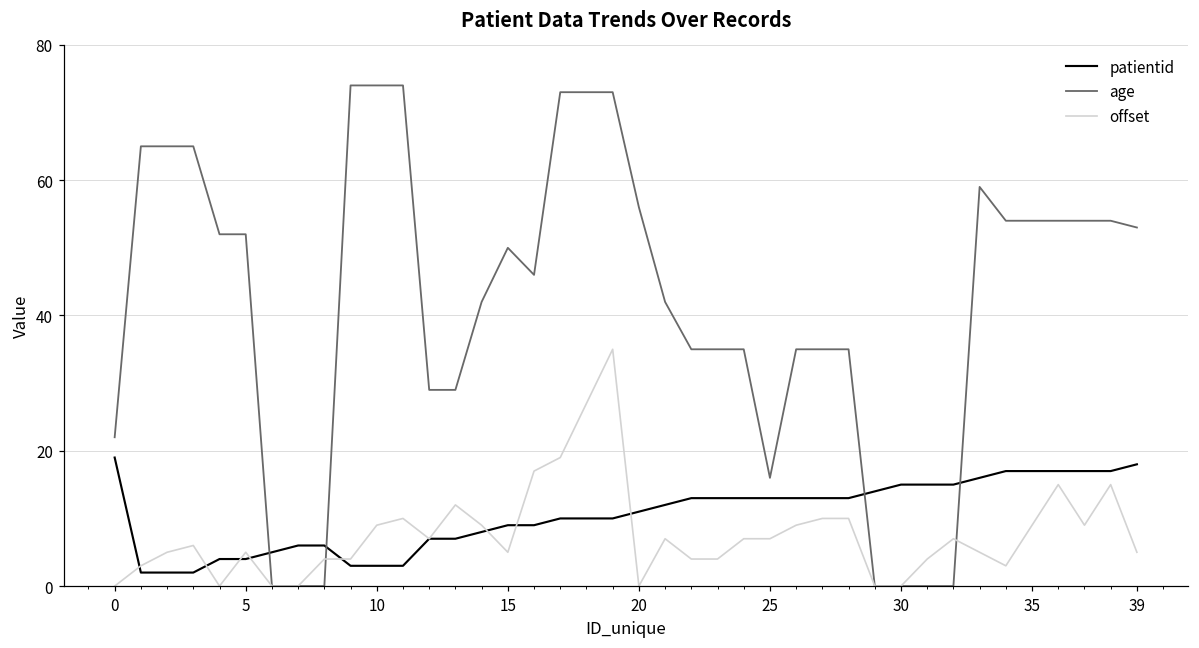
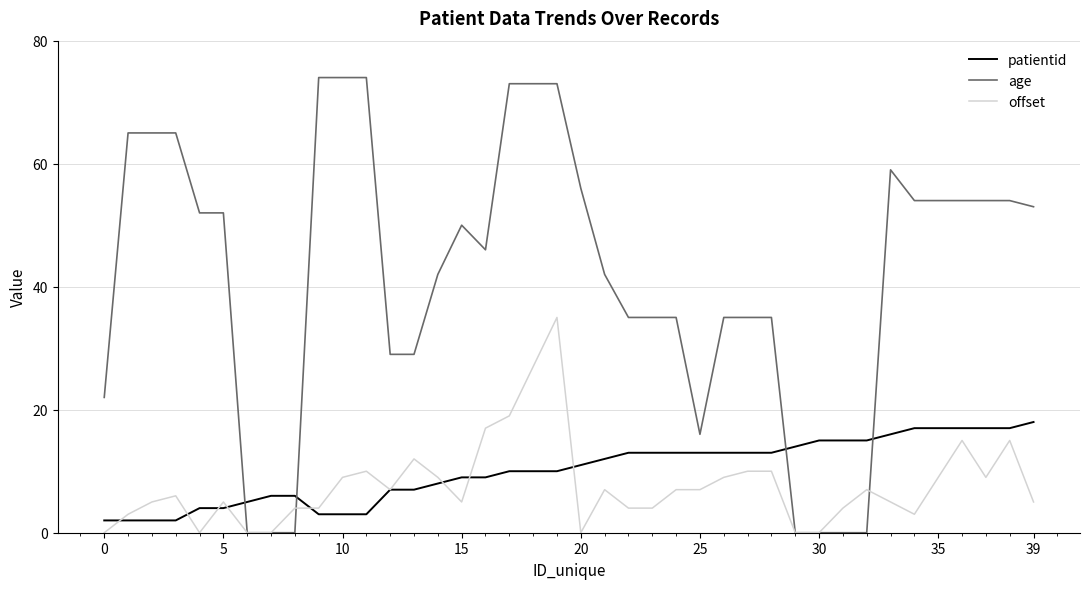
  {
    "patientid": {
-     "0": 19,
+     "0": 2,
      "5": 4,
      "10": 3,
      "15": 9,
      "20": 11,
      "25": 13,
      "30": 15,
      "35": 17,
      "39": 18
    },
    "age": {
      "0": 22,
      "5": 52,
      "10": 74,
      "15": 50,
      "20": 56,
      "25": 16,
      "35": 54,
      "39": 53
    },
    "offset": {
      "0": 0,
      "5": 5,
      "10": 9,
      "15": 5,
      "20": 0,
      "25": 7,
      "35": 9,
      "39": 5
    }
  }
